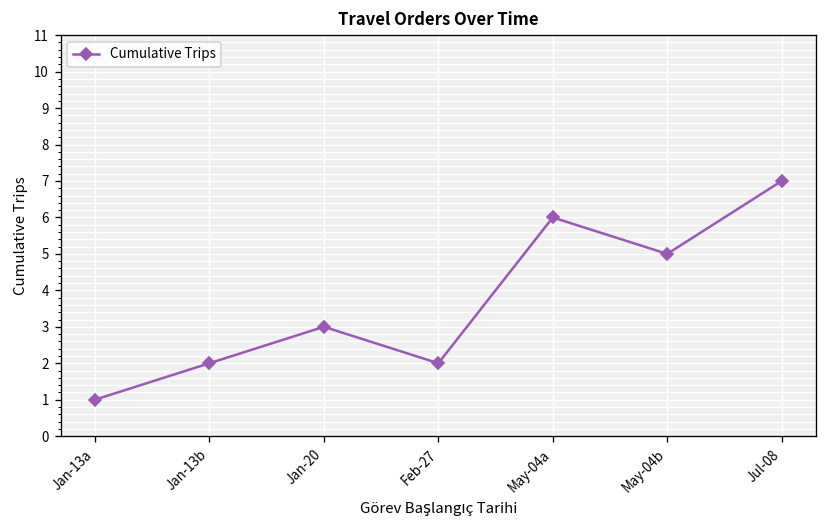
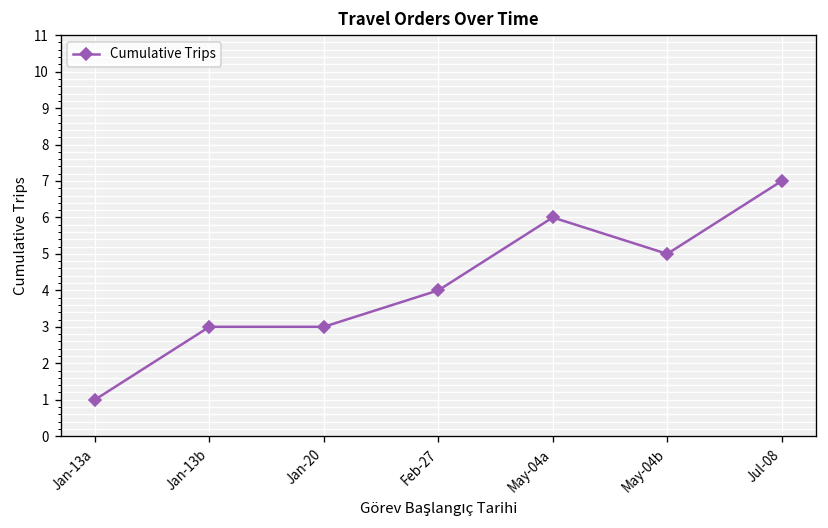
  {
    "Jan-13a": 1,
-   "Jan-13b": 2,
+   "Jan-13b": 3,
    "Jan-20": 3,
-   "Feb-27": 2,
+   "Feb-27": 4,
    "May-04a": 6,
    "May-04b": 5,
    "Jul-08": 7
  }
